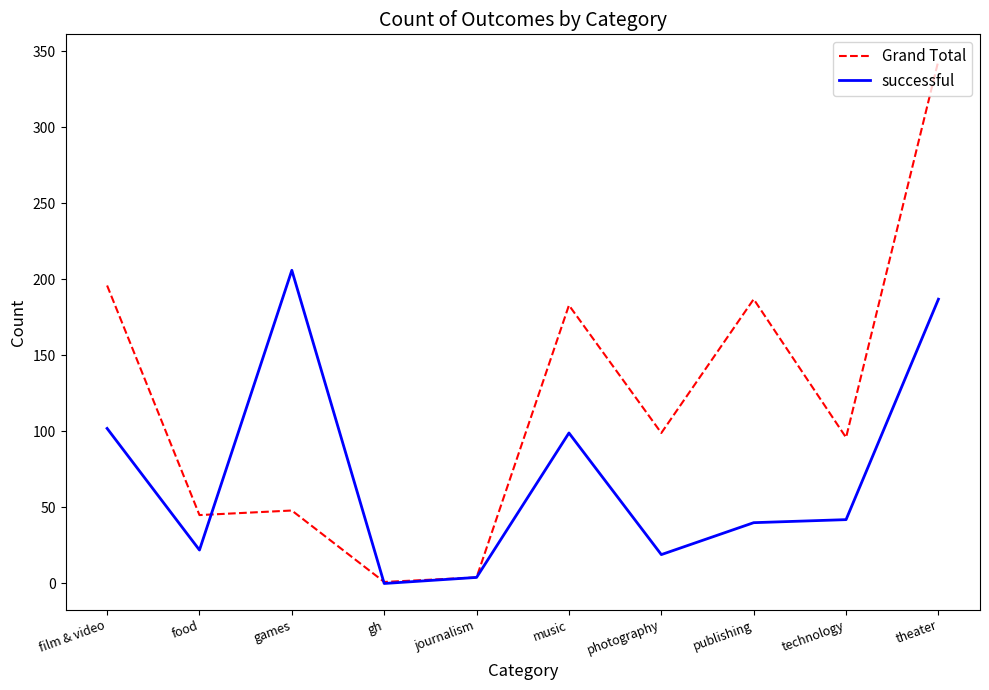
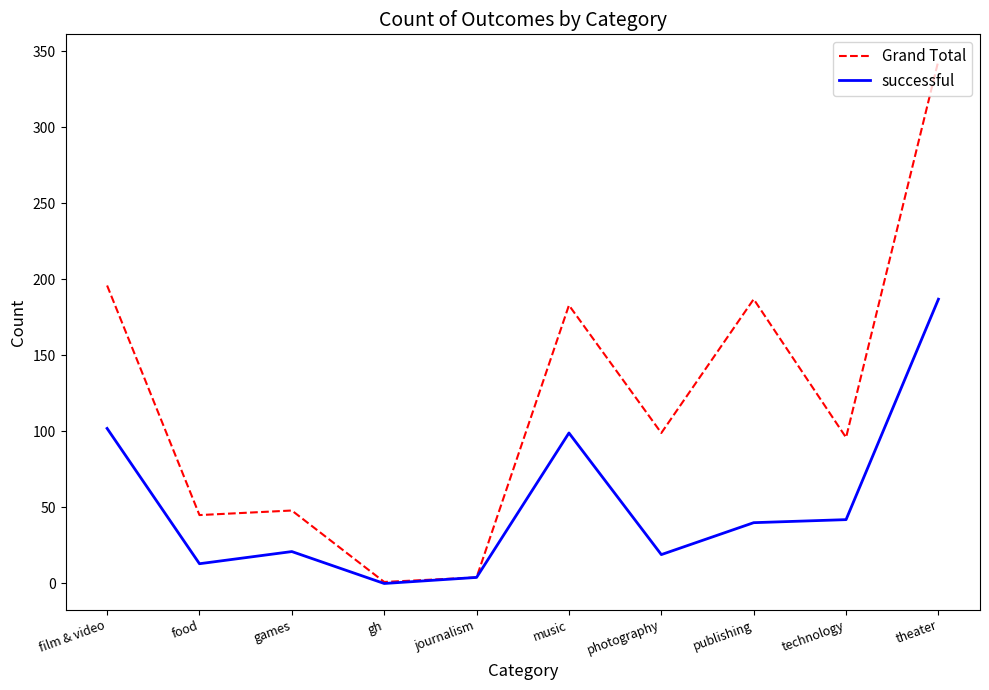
  {
    "Grand Total": {
      "film & video": 196,
      "food": 45,
      "games": 48,
      "music": 183,
      "photography": 99,
      "publishing": 187,
      "technology": 96
    },
    "successful": {
      "film & video": 102,
-     "food": 22,
-     "games": 206,
+     "food": 13,
+     "games": 21,
      "music": 99,
      "photography": 19,
      "publishing": 40,
      "technology": 42,
      "theater": 187
    }
  }
